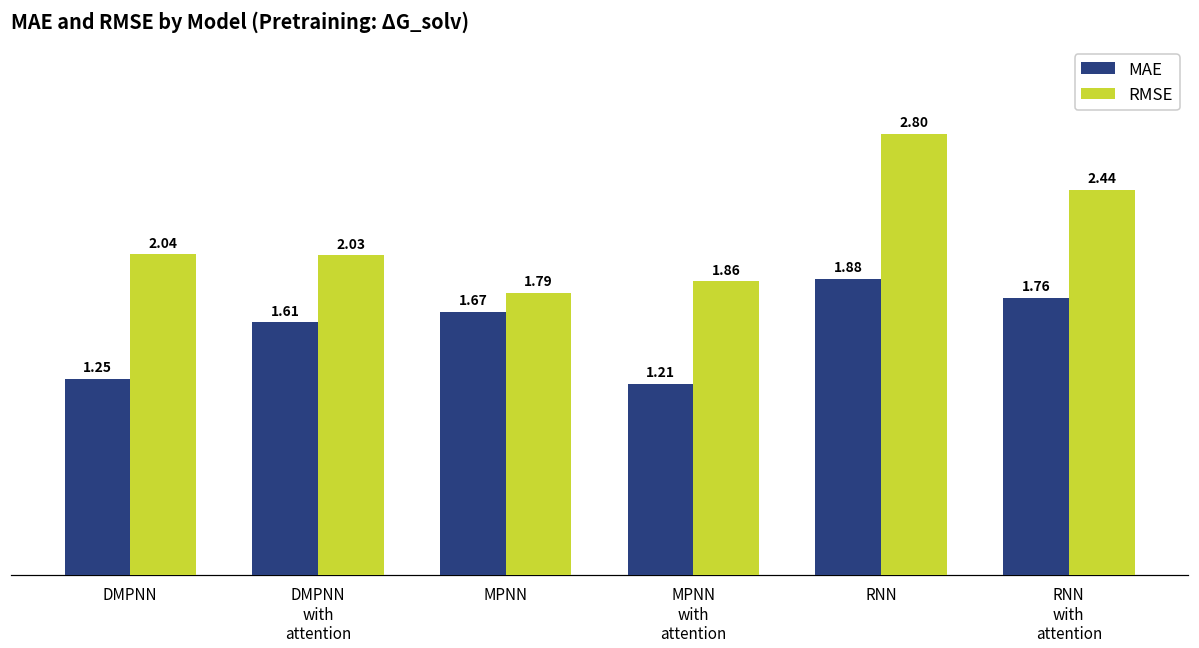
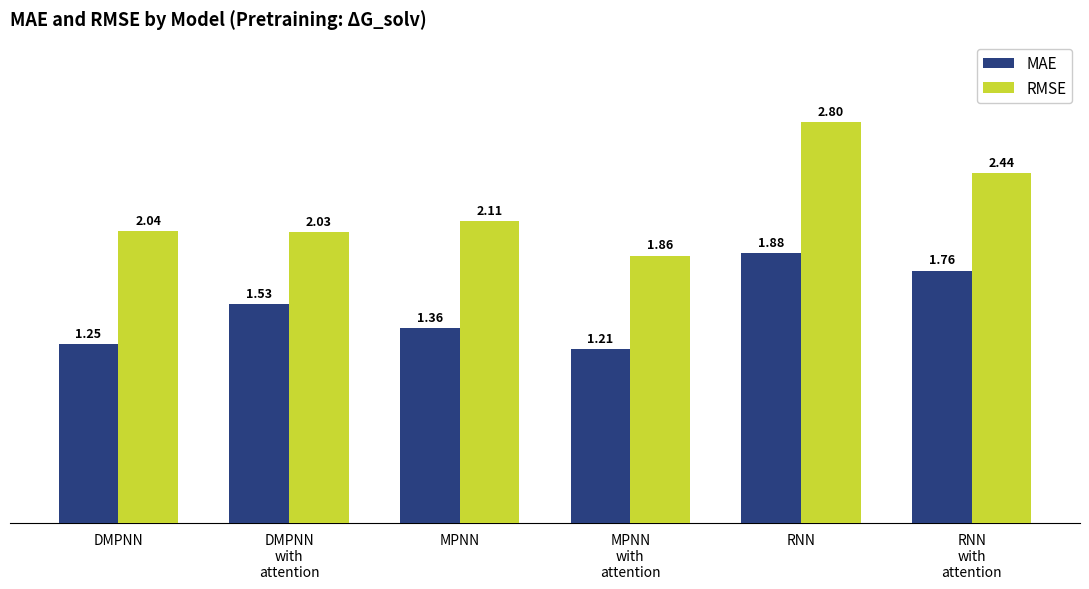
  {
    "MAE": {
      "DMPNN": 1.25,
-     "DMPNN with attention": 1.61,
-     "MPNN": 1.67,
+     "DMPNN with attention": 1.53,
+     "MPNN": 1.36,
      "MPNN with attention": 1.21,
      "RNN": 1.88,
      "RNN with attention": 1.76
    },
    "RMSE": {
      "DMPNN": 2.04,
      "DMPNN with attention": 2.03,
-     "MPNN": 1.79,
+     "MPNN": 2.11,
      "MPNN with attention": 1.86,
      "RNN": 2.80,
      "RNN with attention": 2.44
    }
  }
